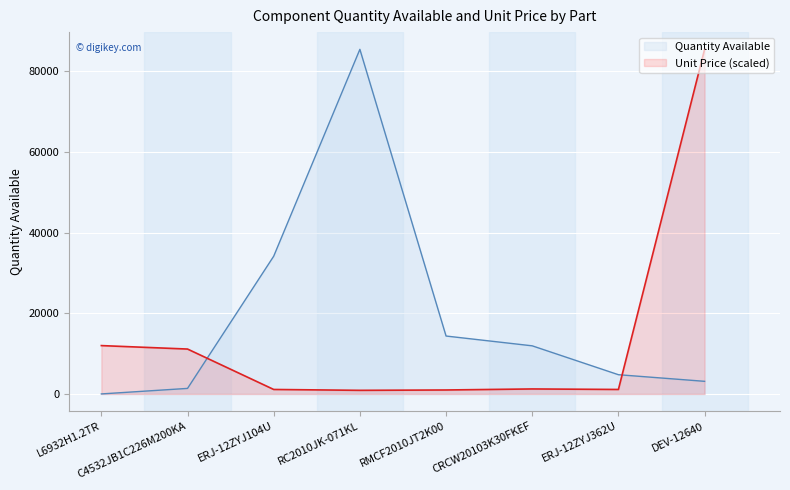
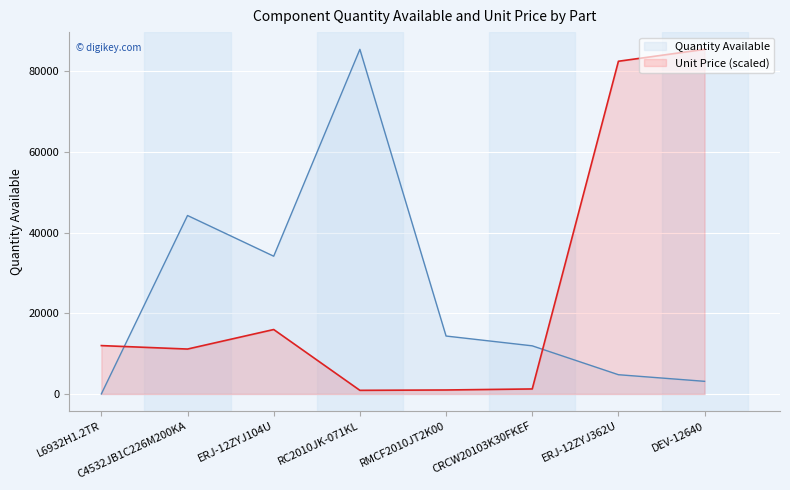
  {
    "Quantity Available": {
      "L6932H1.2TR": 0,
-     "C4532JB1C226M200KA": 1000,
+     "C4532JB1C226M200KA": 44000,
      "ERJ-12ZYJ104U": 34000,
      "RC2010JK-071KL": 85000,
      "RMCF2010JT2K00": 14000,
      "CRCW20103K30FKEF": 12000,
      "ERJ-12ZYJ362U": 5000,
      "DEV-12640": 3000
    },
    "Unit Price (scaled)": {
      "L6932H1.2TR": 12000,
      "C4532JB1C226M200KA": 11000,
-     "ERJ-12ZYJ104U": 1000,
+     "ERJ-12ZYJ104U": 16000,
      "RC2010JK-071KL": 1000,
      "RMCF2010JT2K00": 1000,
      "CRCW20103K30FKEF": 1000,
-     "ERJ-12ZYJ362U": 1000
+     "ERJ-12ZYJ362U": 82000
    }
  }
